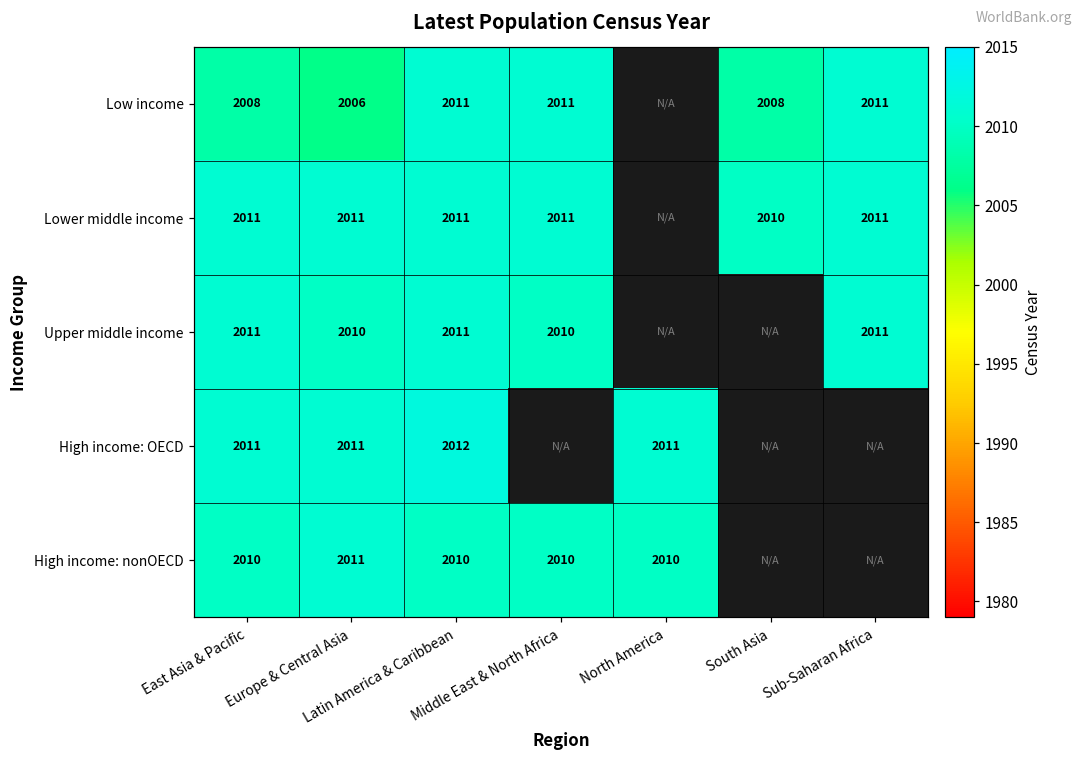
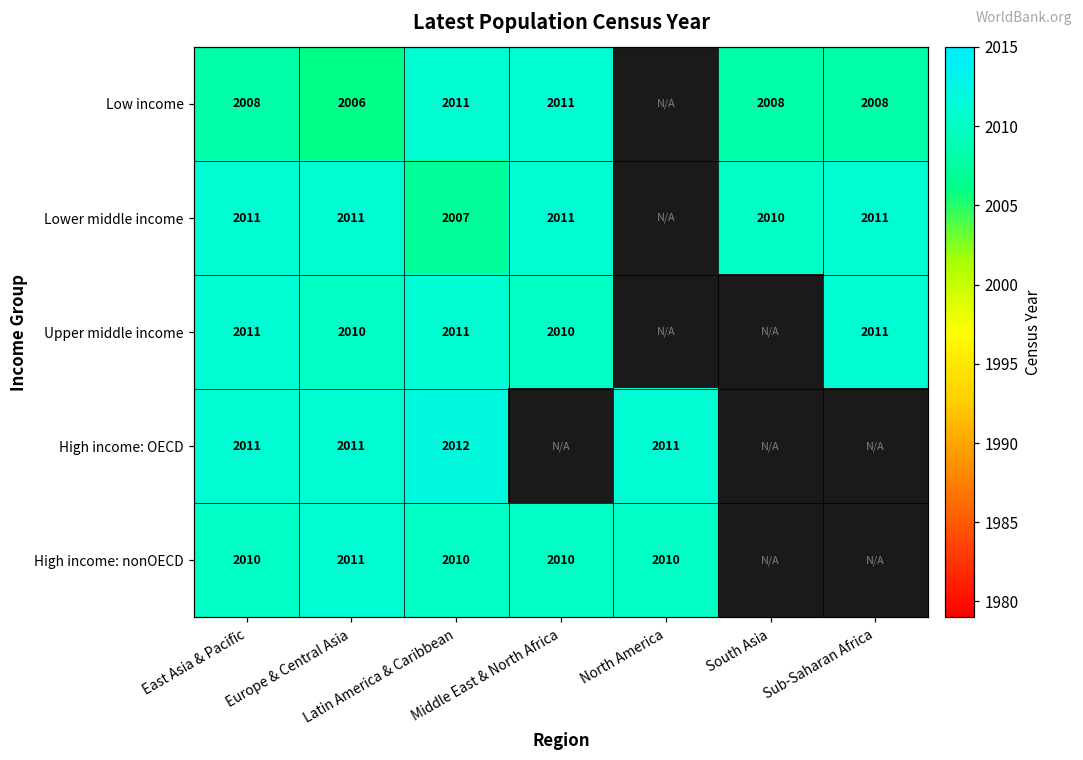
  {
    "Low income": {
      "East Asia & Pacific": 2008,
      "Europe & Central Asia": 2006,
      "Latin America & Caribbean": 2011,
      "Middle East & North Africa": 2011,
      "South Asia": 2008,
-     "Sub-Saharan Africa": 2011
+     "Sub-Saharan Africa": 2008
    },
    "Lower middle income": {
      "East Asia & Pacific": 2011,
      "Europe & Central Asia": 2011,
-     "Latin America & Caribbean": 2011,
+     "Latin America & Caribbean": 2007,
      "Middle East & North Africa": 2011,
      "South Asia": 2010,
      "Sub-Saharan Africa": 2011
    },
    "Upper middle income": {
      "East Asia & Pacific": 2011,
      "Europe & Central Asia": 2010,
      "Latin America & Caribbean": 2011,
      "Middle East & North Africa": 2010,
      "Sub-Saharan Africa": 2011
    },
    "High income: OECD": {
      "East Asia & Pacific": 2011,
      "Europe & Central Asia": 2011,
      "Latin America & Caribbean": 2012,
      "North America": 2011
    },
    "High income: nonOECD": {
      "East Asia & Pacific": 2010,
      "Europe & Central Asia": 2011,
      "Latin America & Caribbean": 2010,
      "Middle East & North Africa": 2010,
      "North America": 2010
    }
  }
